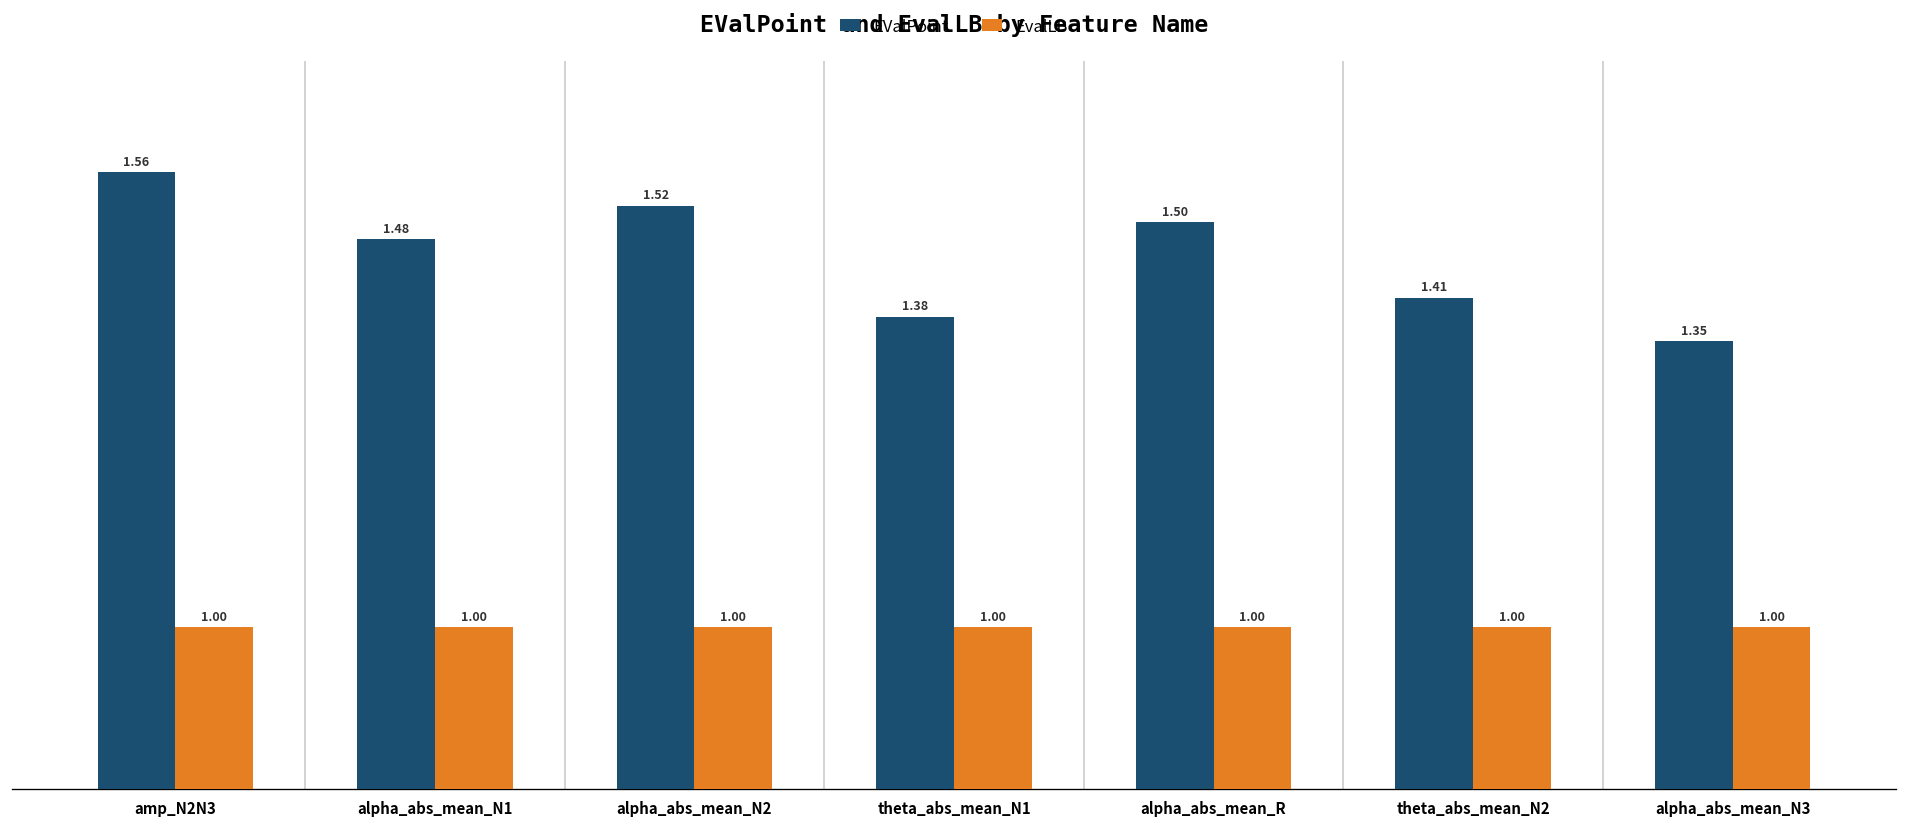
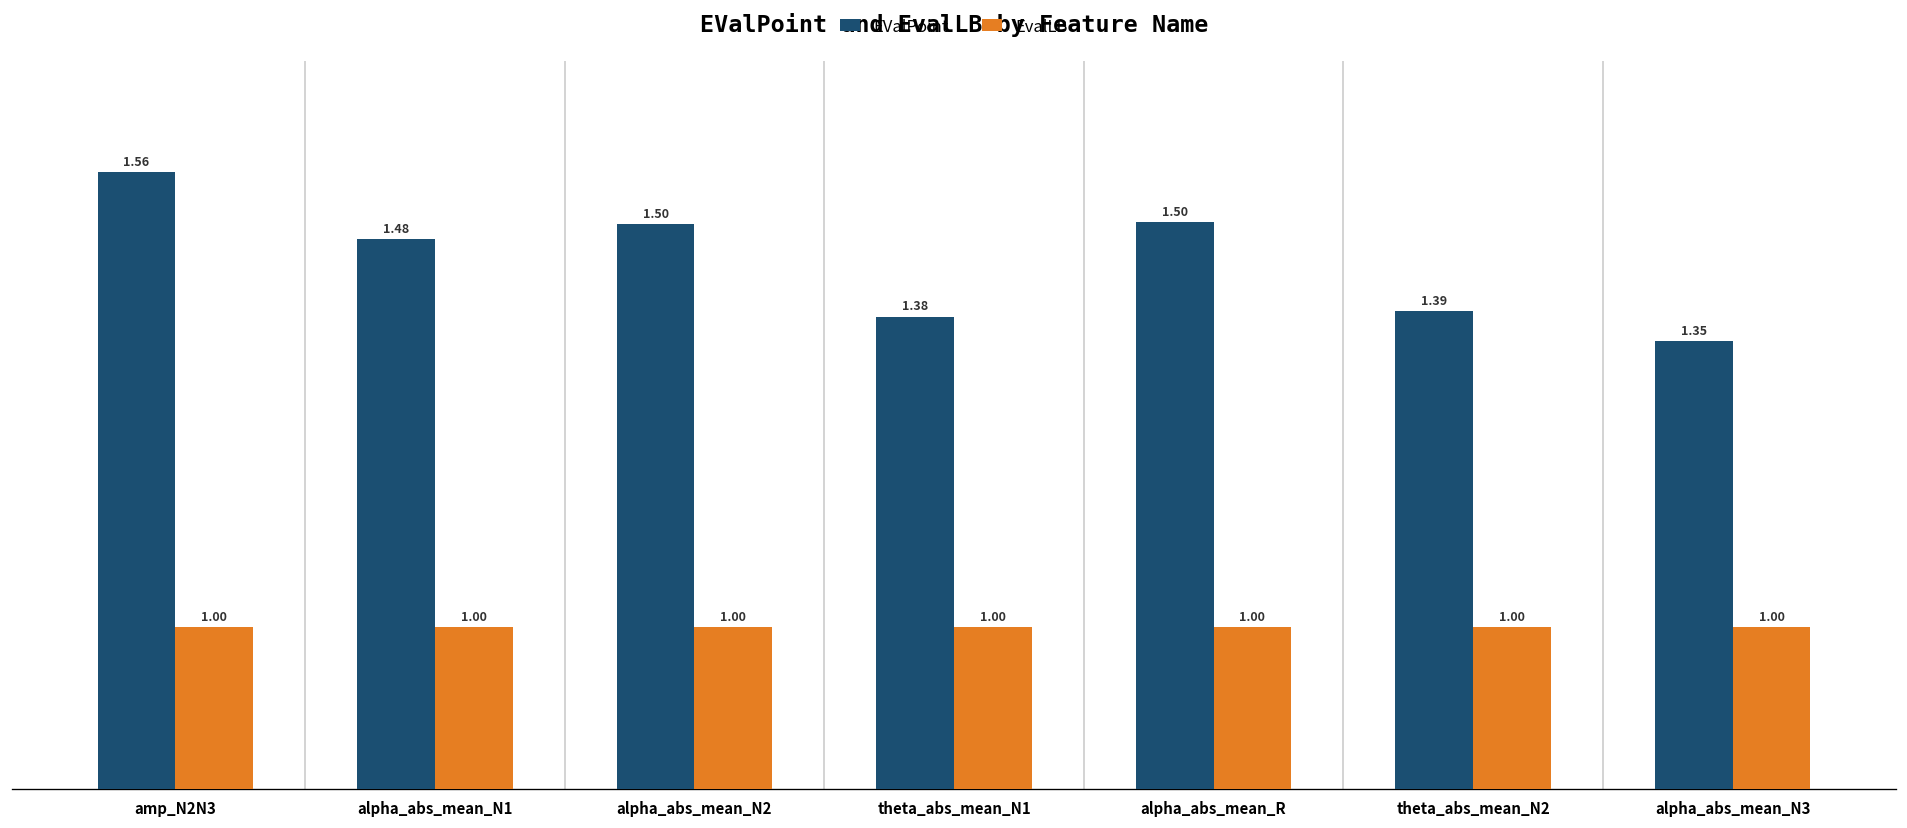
  {
    "EValPoint": {
      "amp_N2N3": 1.56,
      "alpha_abs_mean_N1": 1.48,
-     "alpha_abs_mean_N2": 1.52,
+     "alpha_abs_mean_N2": 1.50,
      "theta_abs_mean_N1": 1.38,
      "alpha_abs_mean_R": 1.50,
-     "theta_abs_mean_N2": 1.41,
+     "theta_abs_mean_N2": 1.39,
      "alpha_abs_mean_N3": 1.35
    },
    "EvalLB": {
      "amp_N2N3": 1.00,
      "alpha_abs_mean_N1": 1.00,
      "alpha_abs_mean_N2": 1.00,
      "theta_abs_mean_N1": 1.00,
      "alpha_abs_mean_R": 1.00,
      "theta_abs_mean_N2": 1.00,
      "alpha_abs_mean_N3": 1.00
    }
  }
